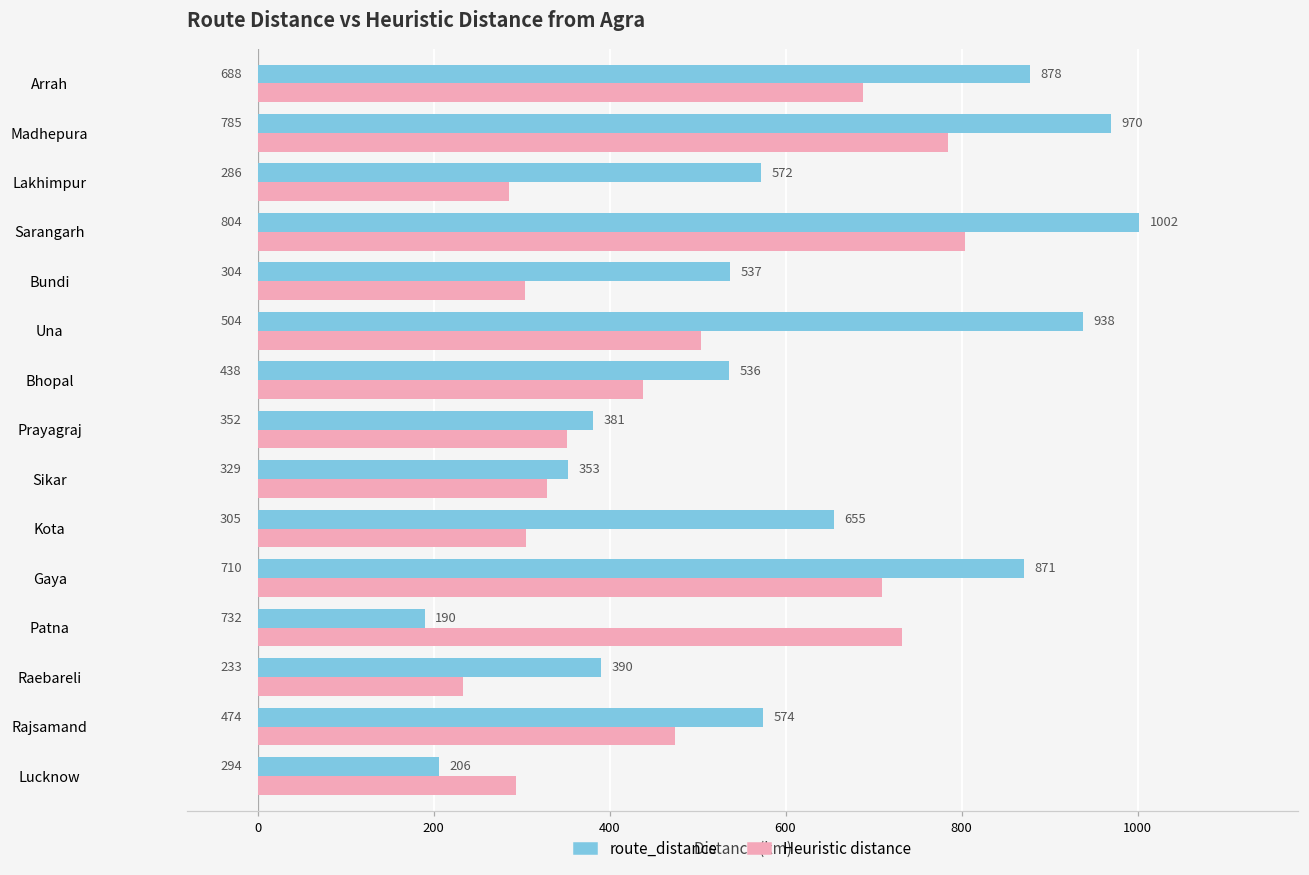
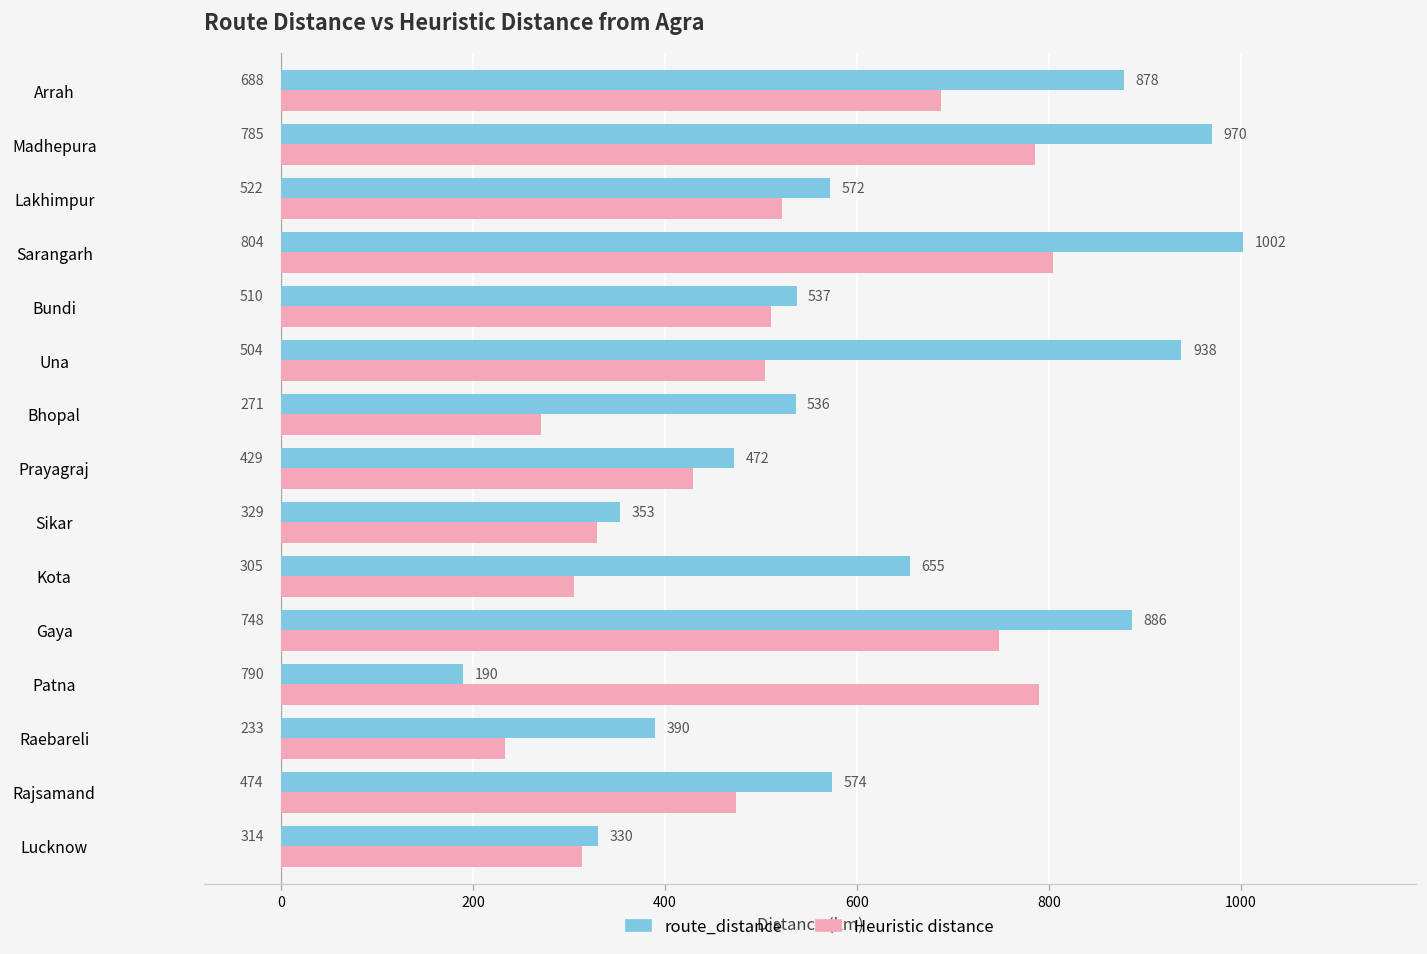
  {
    "route_distance": {
      "Arrah": 878,
      "Madhepura": 970,
      "Lakhimpur": 572,
      "Sarangarh": 1002,
      "Bundi": 537,
      "Una": 938,
      "Bhopal": 536,
-     "Prayagraj": 381,
+     "Prayagraj": 472,
      "Sikar": 353,
      "Kota": 655,
-     "Gaya": 871,
+     "Gaya": 886,
      "Patna": 190,
      "Raebareli": 390,
      "Rajsamand": 574,
-     "Lucknow": 206
+     "Lucknow": 330
    },
    "Heuristic distance": {
-     "Lakhimpur": 286,
-     "Bundi": 304,
-     "Bhopal": 438,
-     "Prayagraj": 352,
-     "Gaya": 710,
-     "Patna": 732,
-     "Lucknow": 294
+     "Lakhimpur": 522,
+     "Bundi": 510,
+     "Bhopal": 271,
+     "Prayagraj": 429,
+     "Gaya": 748,
+     "Patna": 790,
+     "Lucknow": 314
    }
  }
